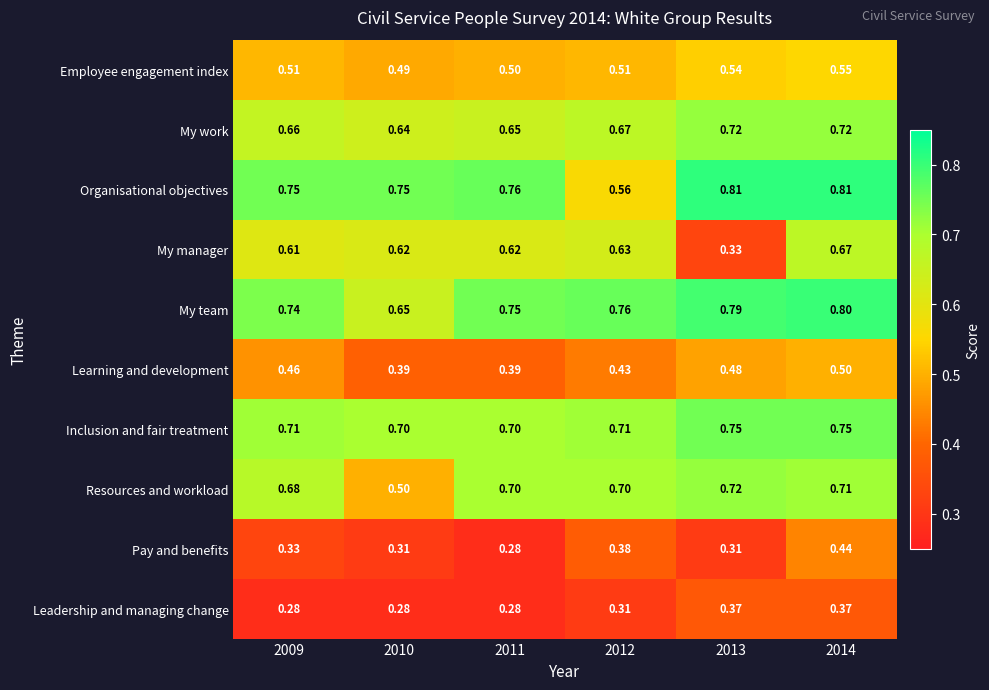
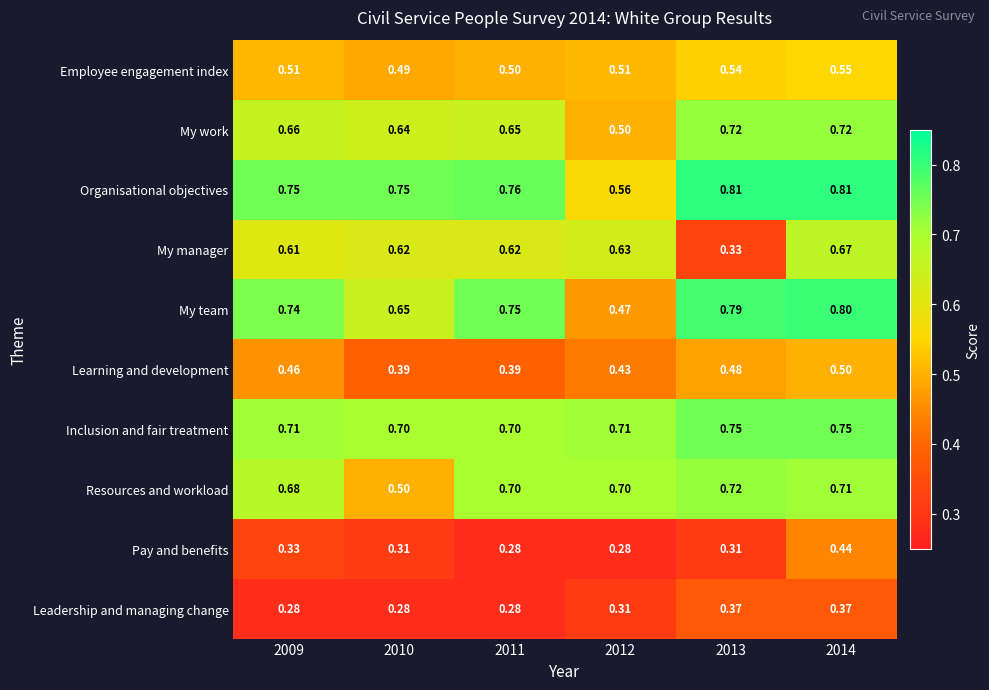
  {
    "Employee engagement index": {
      "2009": 0.51,
      "2010": 0.49,
      "2011": 0.50,
      "2012": 0.51,
      "2013": 0.54,
      "2014": 0.55
    },
    "My work": {
      "2009": 0.66,
      "2010": 0.64,
      "2011": 0.65,
-     "2012": 0.67,
+     "2012": 0.50,
      "2013": 0.72,
      "2014": 0.72
    },
    "Organisational objectives": {
      "2009": 0.75,
      "2010": 0.75,
      "2011": 0.76,
      "2012": 0.56,
      "2013": 0.81,
      "2014": 0.81
    },
    "My manager": {
      "2009": 0.61,
      "2010": 0.62,
      "2011": 0.62,
      "2012": 0.63,
      "2013": 0.33,
      "2014": 0.67
    },
    "My team": {
      "2009": 0.74,
      "2010": 0.65,
      "2011": 0.75,
-     "2012": 0.76,
+     "2012": 0.47,
      "2013": 0.79,
      "2014": 0.80
    },
    "Learning and development": {
      "2009": 0.46,
      "2010": 0.39,
      "2011": 0.39,
      "2012": 0.43,
      "2013": 0.48,
      "2014": 0.50
    },
    "Inclusion and fair treatment": {
      "2009": 0.71,
      "2010": 0.70,
      "2011": 0.70,
      "2012": 0.71,
      "2013": 0.75,
      "2014": 0.75
    },
    "Resources and workload": {
      "2009": 0.68,
      "2010": 0.50,
      "2011": 0.70,
      "2012": 0.70,
      "2013": 0.72,
      "2014": 0.71
    },
    "Pay and benefits": {
      "2009": 0.33,
      "2010": 0.31,
      "2011": 0.28,
-     "2012": 0.38,
+     "2012": 0.28,
      "2013": 0.31,
      "2014": 0.44
    },
    "Leadership and managing change": {
      "2009": 0.28,
      "2010": 0.28,
      "2011": 0.28,
      "2012": 0.31,
      "2013": 0.37,
      "2014": 0.37
    }
  }
